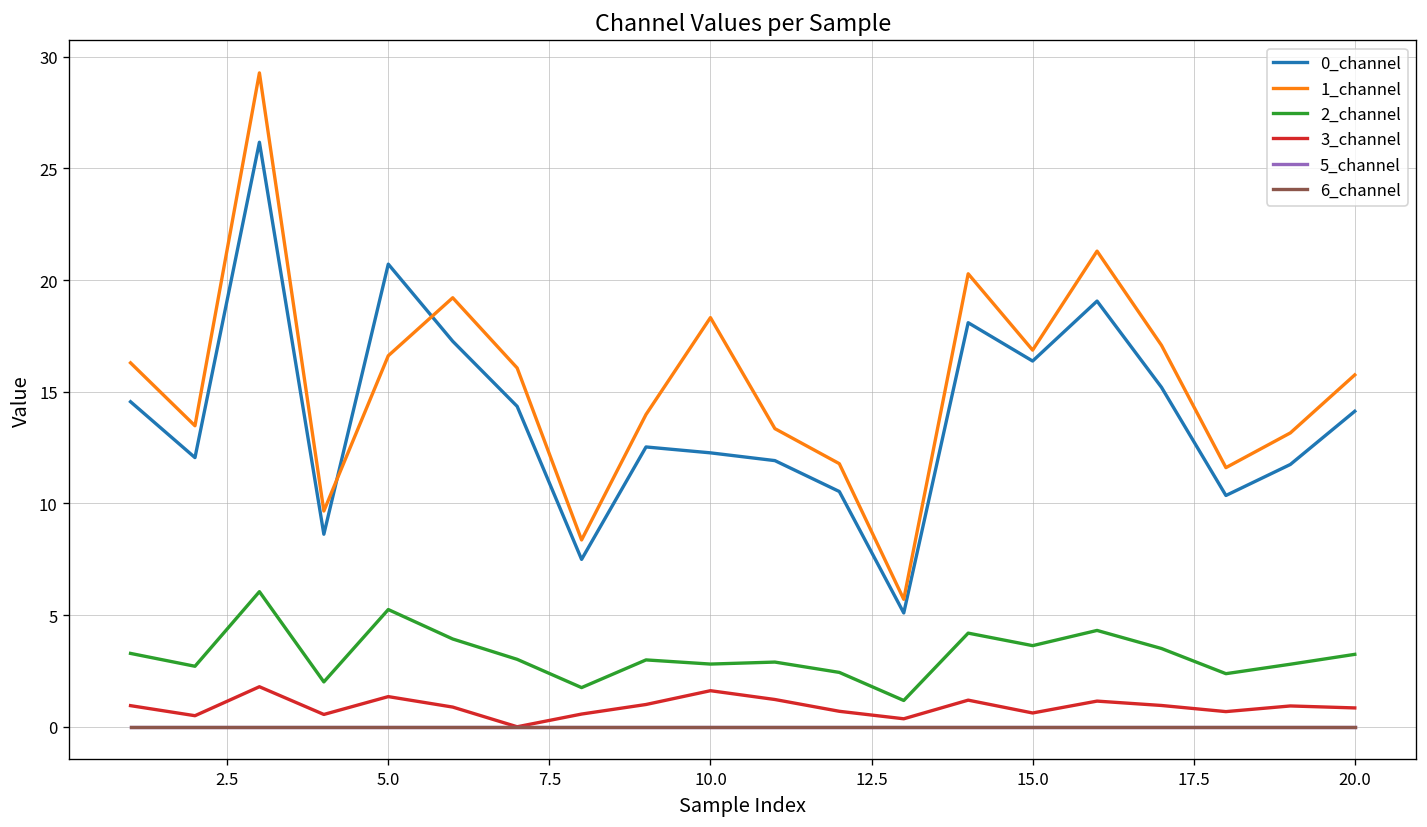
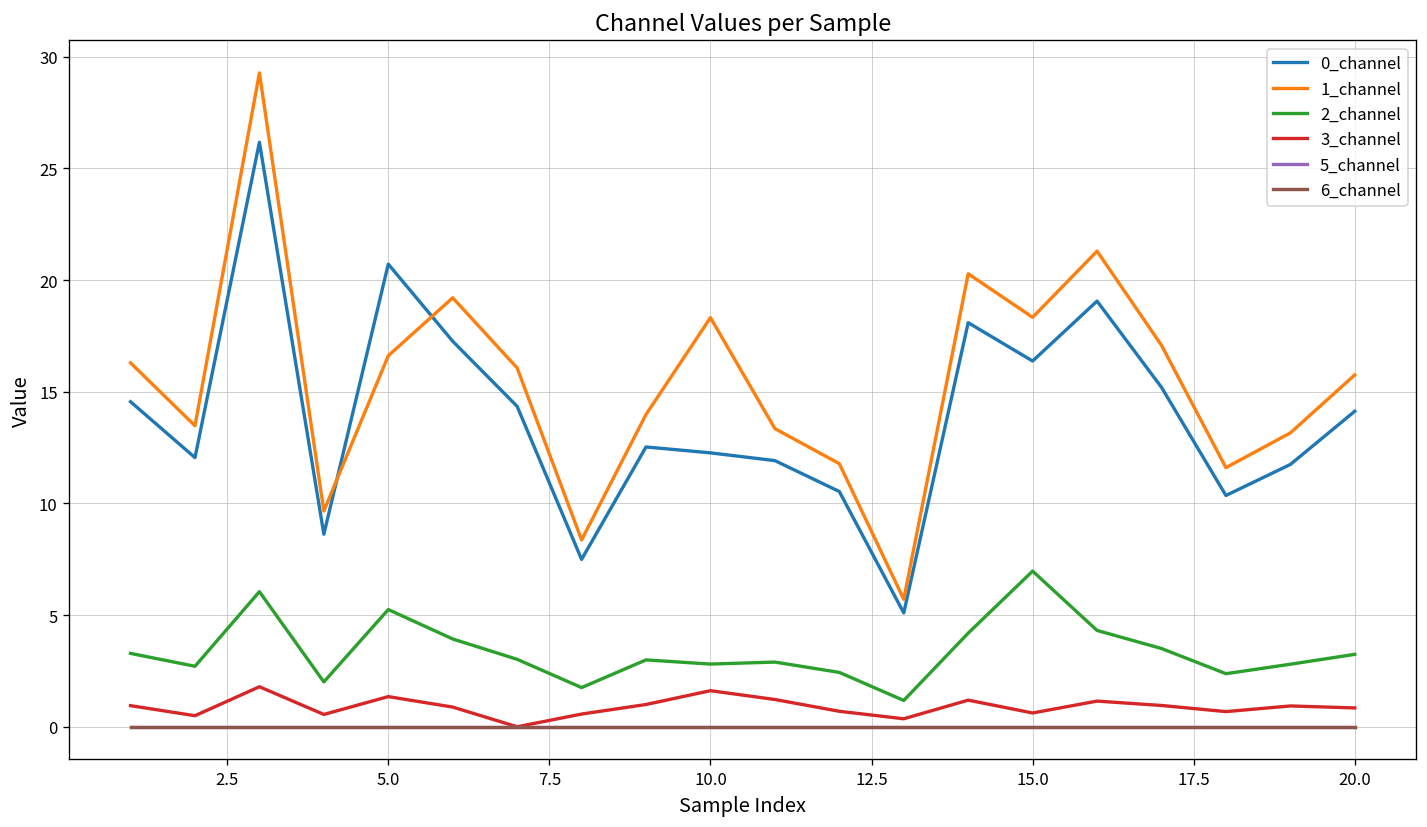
  {
    "0_channel": {
      "5.0": 20.7,
      "10.0": 12.3,
      "15.0": 16.4,
      "20.0": 14.1
    },
    "1_channel": {
      "5.0": 16.6,
      "10.0": 18.3,
-     "15.0": 16.9,
+     "15.0": 18.3,
      "20.0": 15.8
    },
    "2_channel": {
      "5.0": 5.2,
      "10.0": 2.8,
-     "15.0": 3.6,
+     "15.0": 7.0,
      "20.0": 3.2
    },
    "3_channel": {
      "5.0": 1.4,
      "10.0": 1.6,
      "15.0": 0.6,
      "20.0": 0.8
    },
    "6_channel": {
      "5.0": 0.0,
      "10.0": 0.0,
      "15.0": 0.0,
      "20.0": 0.0
    }
  }
